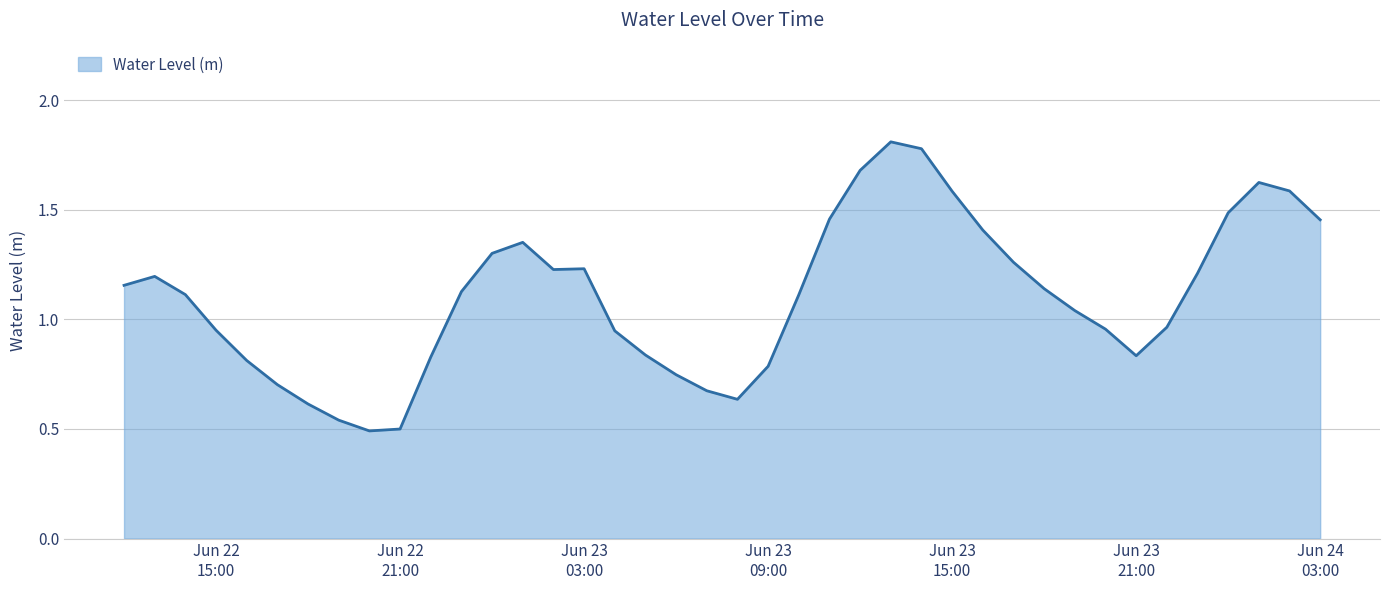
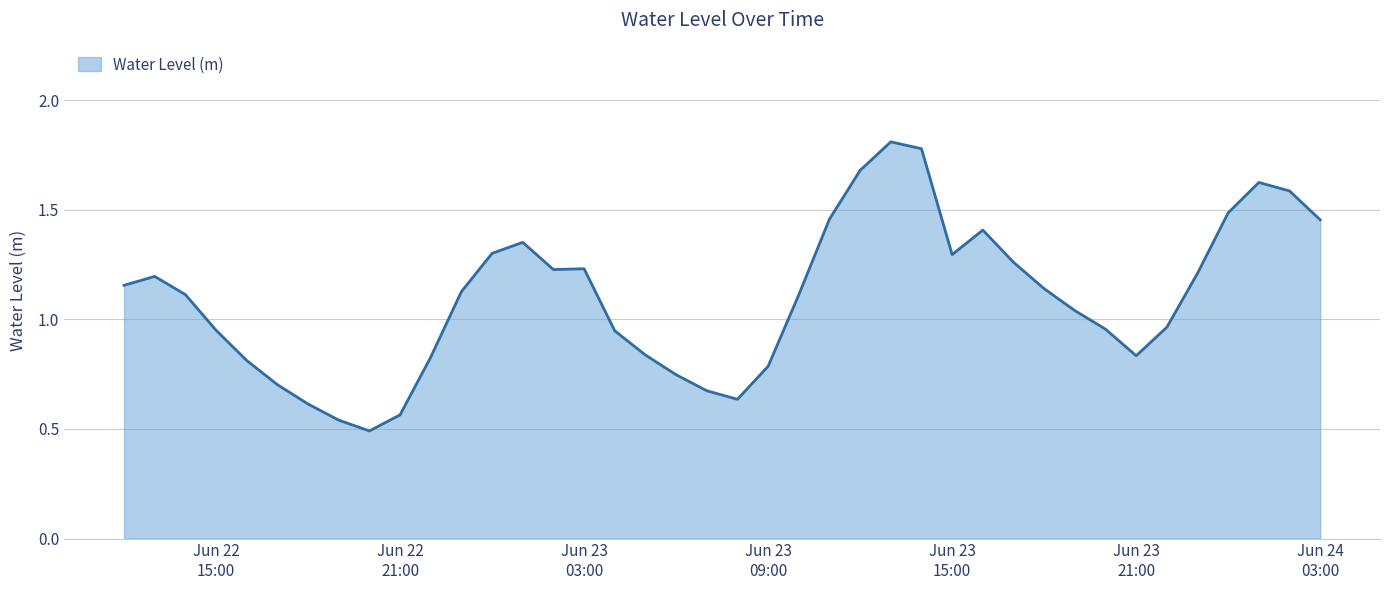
  {
    "Jun 22 15:00": 0.95,
-   "Jun 22 21:00": 0.50,
+   "Jun 22 21:00": 0.56,
    "Jun 23 03:00": 1.23,
    "Jun 23 09:00": 0.79,
-   "Jun 23 15:00": 1.59,
+   "Jun 23 15:00": 1.30,
    "Jun 23 21:00": 0.83,
    "Jun 24 03:00": 1.45
  }
